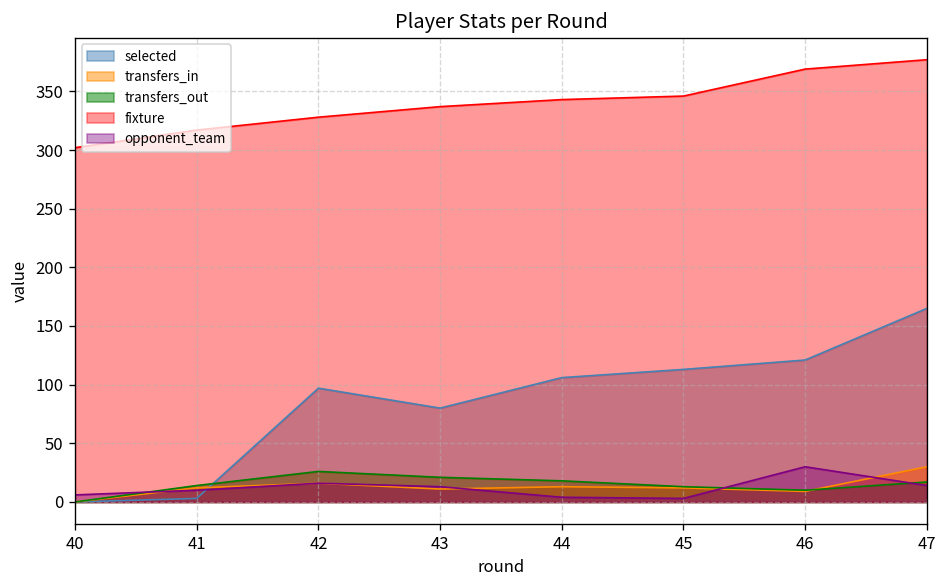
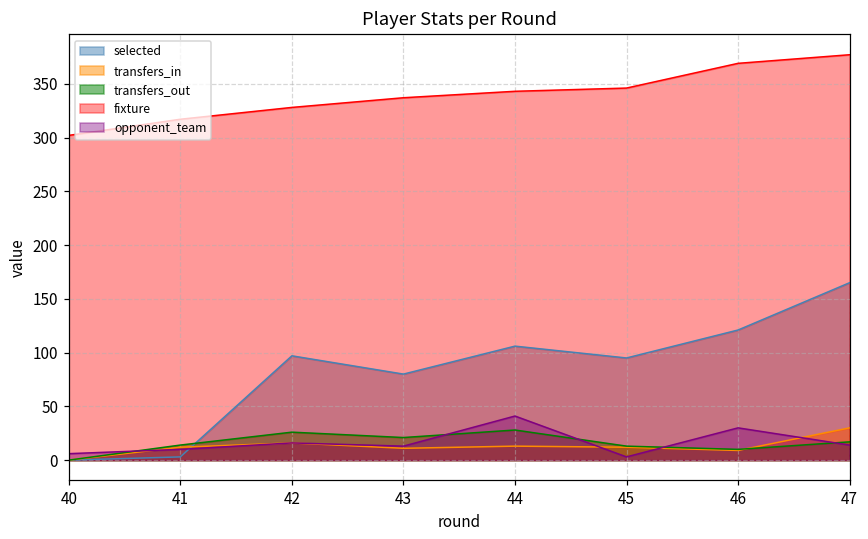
  {
    "selected": {
      "41": 0,
      "42": 100,
      "43": 80,
      "44": 110,
-     "45": 110,
+     "45": 100,
      "46": 120,
      "47": 170
    },
    "transfers_in": {
      "44": 10,
      "47": 30
    },
    "transfers_out": {
      "42": 30,
      "43": 20,
-     "44": 20,
+     "44": 30,
      "47": 20
    },
    "fixture": {
      "40": 300,
      "42": 330,
      "43": 340,
      "44": 340,
      "45": 350,
      "46": 370,
      "47": 380
    },
    "opponent_team": {
      "40": 10,
-     "44": 0,
+     "44": 40,
      "45": 0,
      "46": 30,
      "47": 10
    }
  }
